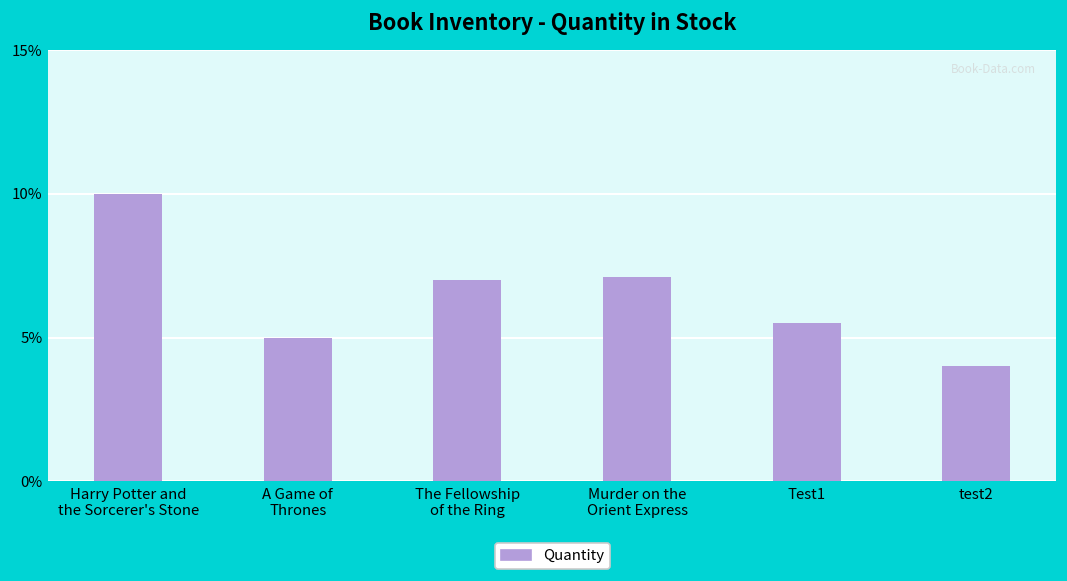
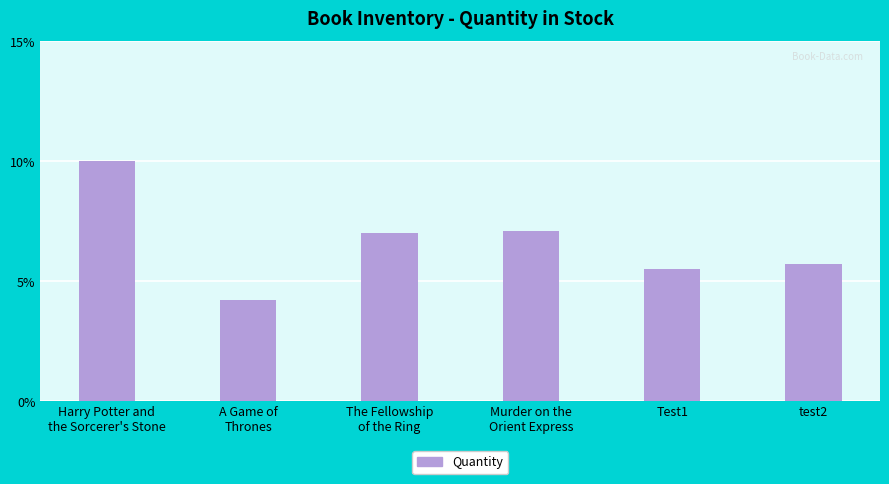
  {
    "Harry Potter and the Sorcerer's Stone": "10.0%",
-   "A Game of Thrones": "5.0%",
+   "A Game of Thrones": "4.2%",
    "The Fellowship of the Ring": "7.0%",
    "Murder on the Orient Express": "7.1%",
    "Test1": "5.5%",
-   "test2": "4.0%"
+   "test2": "5.7%"
  }
